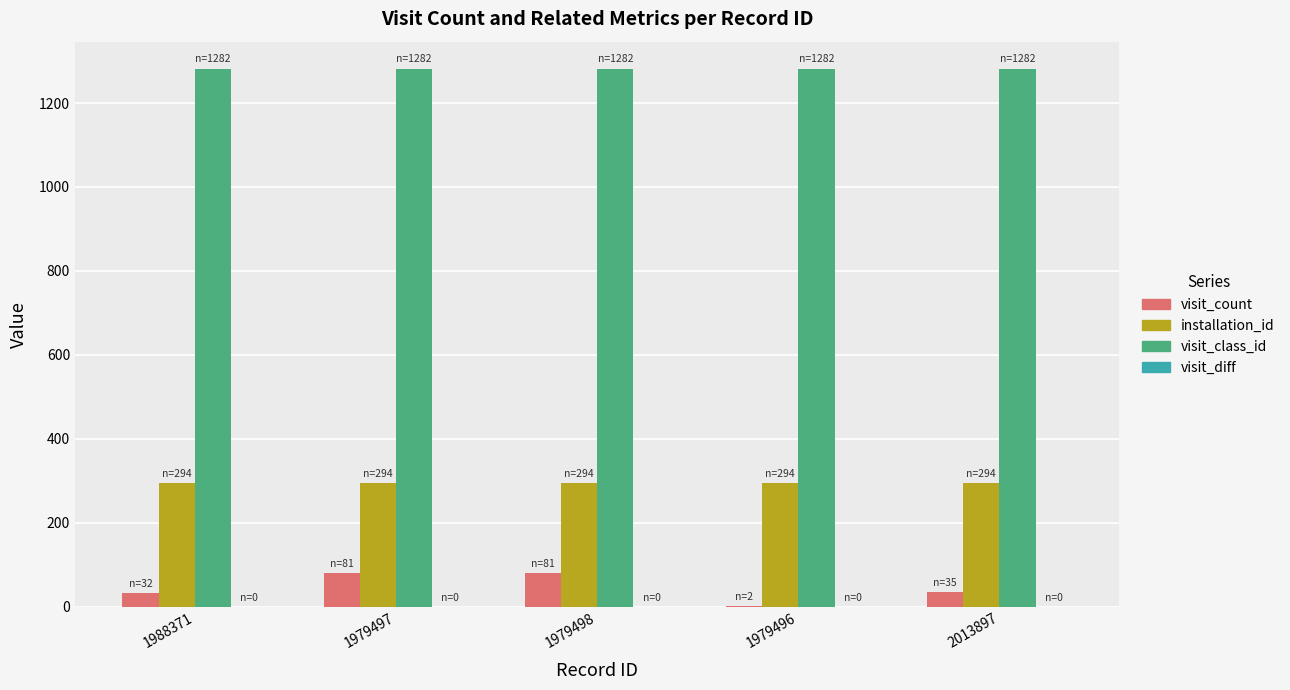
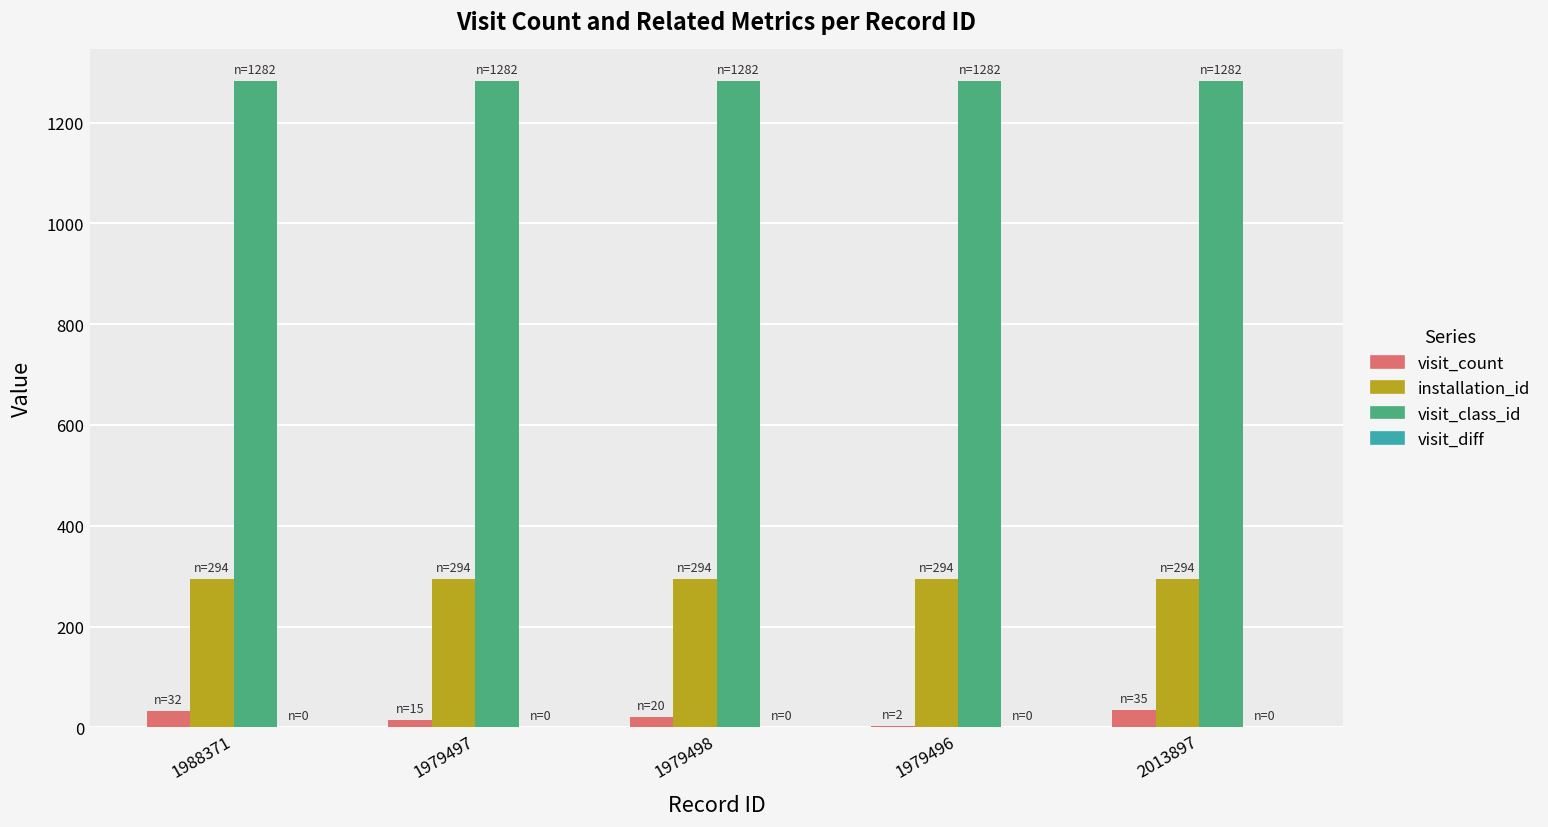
  {
    "visit_count": {
      "1988371": 32,
-     "1979497": 81,
-     "1979498": 81,
+     "1979497": 15,
+     "1979498": 20,
      "1979496": 2,
      "2013897": 35
    },
    "installation_id": {
      "1988371": 294,
      "1979497": 294,
      "1979498": 294,
      "1979496": 294,
      "2013897": 294
    }
  }
